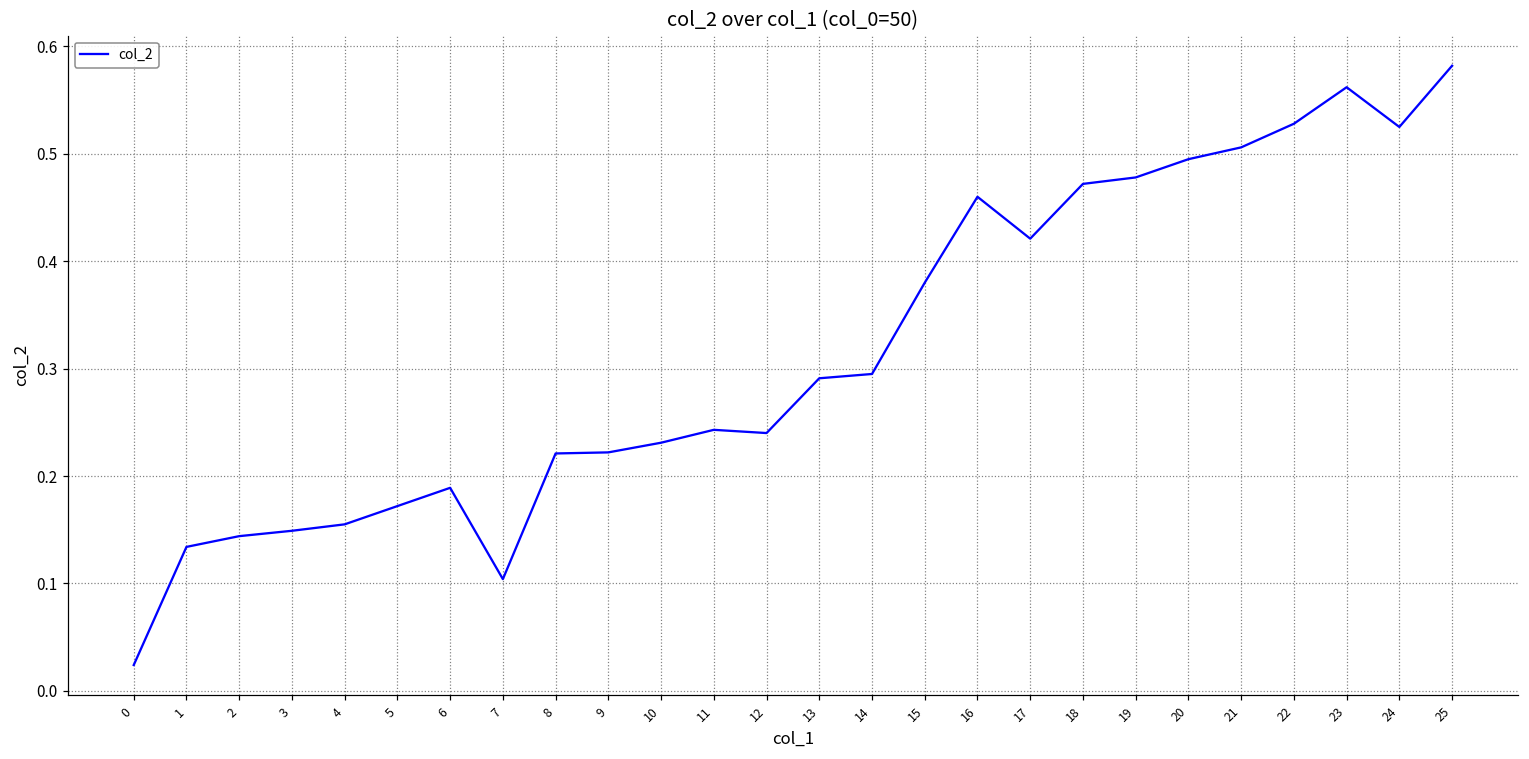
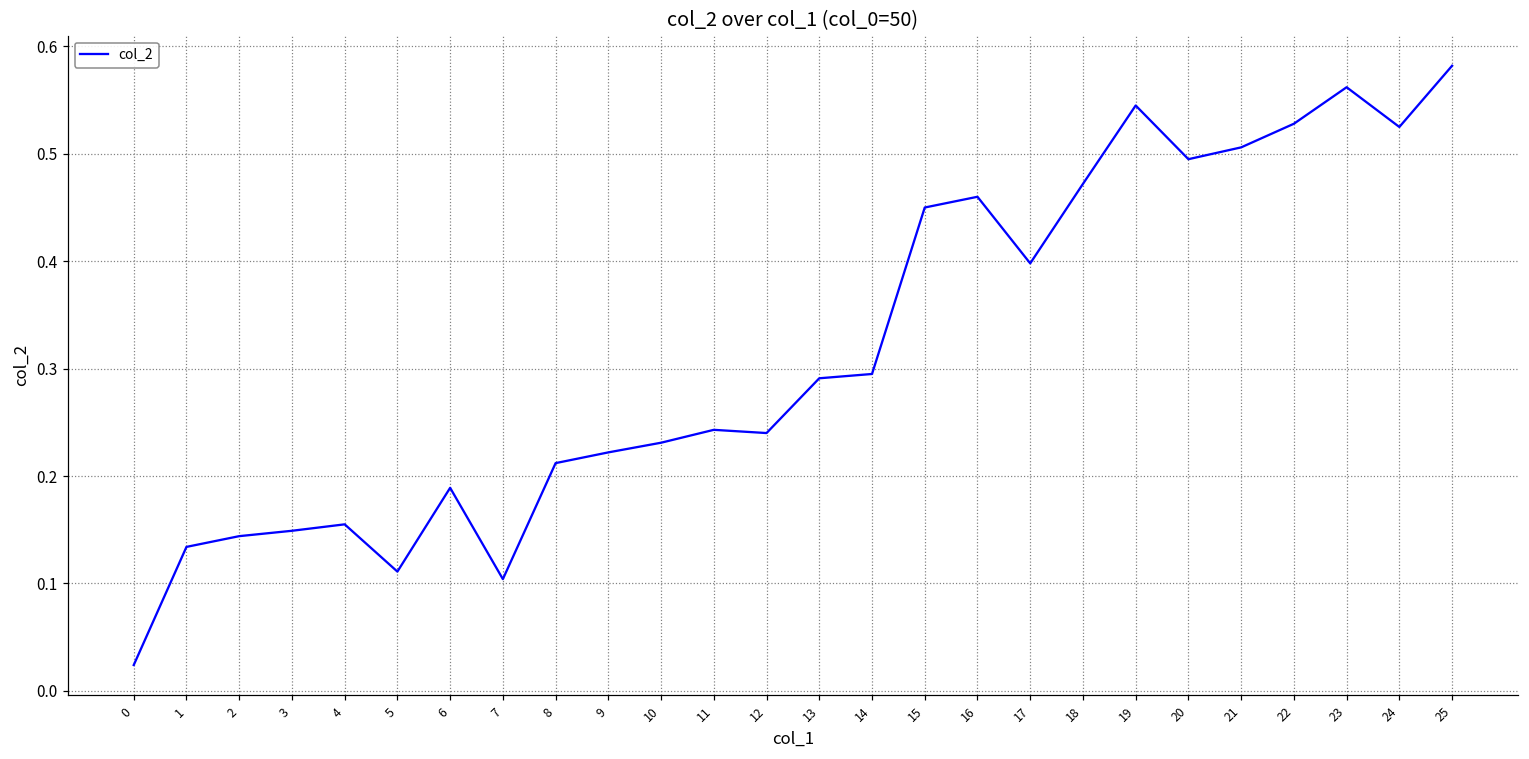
  {
    "0": 0.02,
    "1": 0.13,
    "2": 0.14,
    "3": 0.15,
    "4": 0.16,
-   "5": 0.17,
+   "5": 0.11,
    "6": 0.19,
    "7": 0.10,
-   "8": 0.22,
+   "8": 0.21,
    "9": 0.22,
    "10": 0.23,
    "11": 0.24,
    "12": 0.24,
    "13": 0.29,
    "14": 0.30,
-   "15": 0.38,
+   "15": 0.45,
    "16": 0.46,
-   "17": 0.42,
+   "17": 0.40,
    "18": 0.47,
-   "19": 0.48,
+   "19": 0.55,
    "20": 0.50,
    "21": 0.51,
    "22": 0.53,
    "23": 0.56,
    "24": 0.53,
    "25": 0.58
  }
